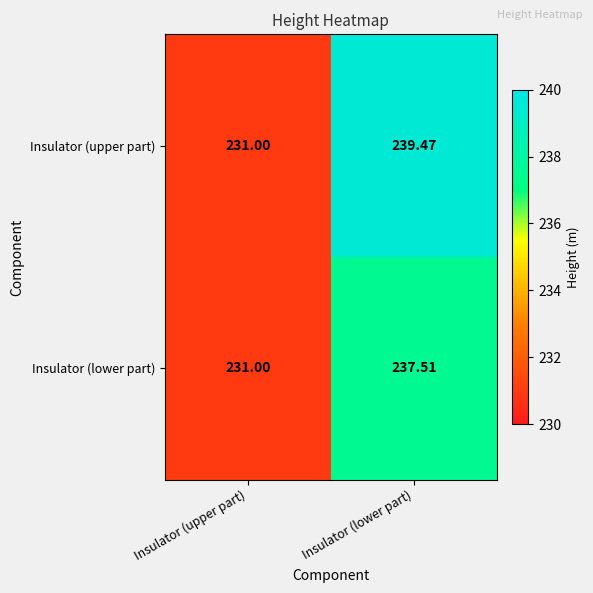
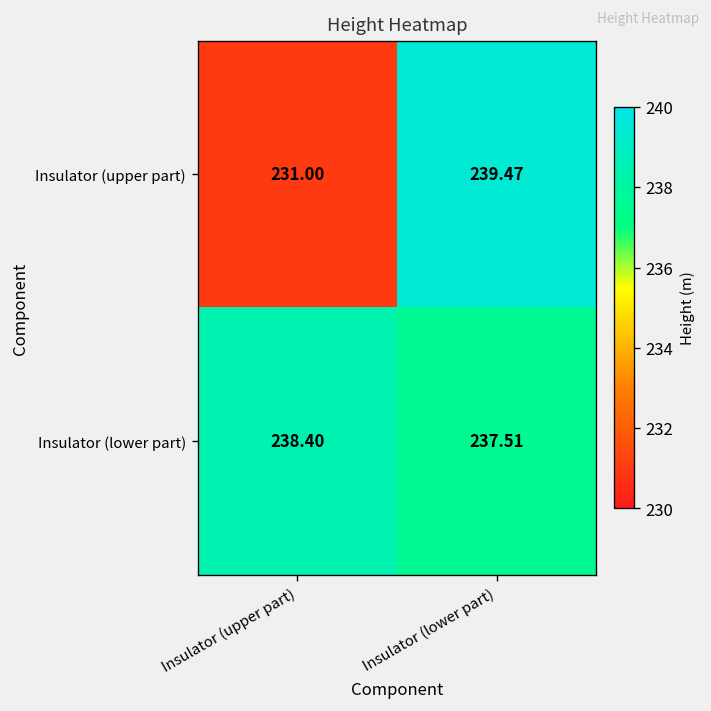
  {
    "Insulator (upper part)": {
      "Insulator (upper part)": 231.00,
      "Insulator (lower part)": 239.47
    },
    "Insulator (lower part)": {
-     "Insulator (upper part)": 231.00,
+     "Insulator (upper part)": 238.40,
      "Insulator (lower part)": 237.51
    }
  }
